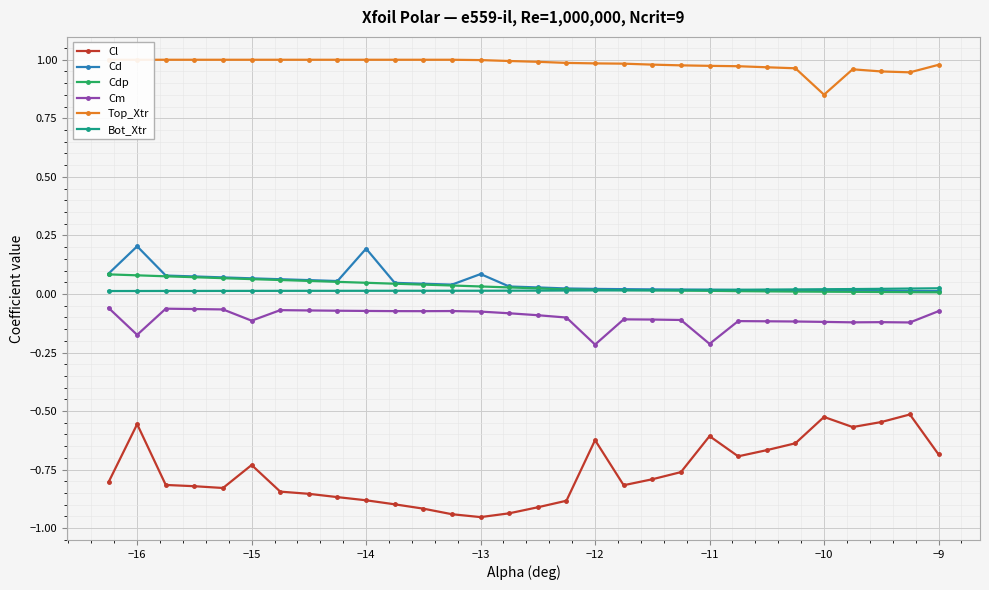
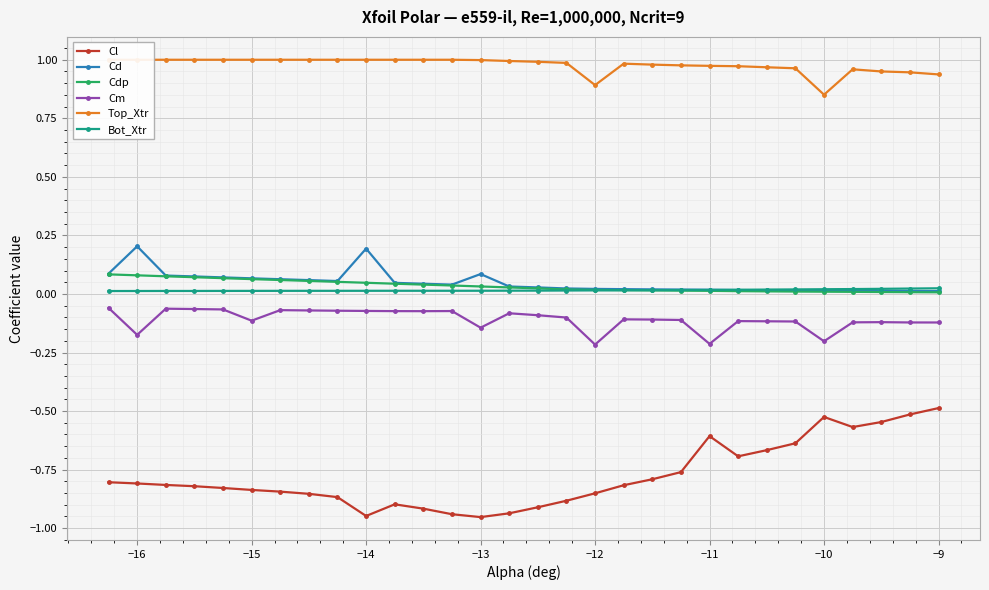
  {
    "Cl": {
-     "−16": -0.56,
-     "−15": -0.73,
-     "−14": -0.88,
+     "−16": -0.81,
+     "−15": -0.84,
+     "−14": -0.95,
      "−13": -0.95,
-     "−12": -0.62,
+     "−12": -0.85,
      "−11": -0.61,
      "−10": -0.53,
-     "−9": -0.68
+     "−9": -0.49
    },
    "Cd": {
      "−16": 0.20,
      "−14": 0.19,
      "−13": 0.08
    },
    "Cm": {
      "−16": -0.17,
      "−15": -0.11,
      "−14": -0.07,
-     "−13": -0.08,
+     "−13": -0.14,
      "−12": -0.22,
      "−11": -0.21,
-     "−10": -0.12,
-     "−9": -0.07
+     "−10": -0.20,
+     "−9": -0.12
    },
    "Top_Xtr": {
      "−15": 1.00,
      "−14": 1.00,
      "−13": 1.00,
-     "−12": 0.98,
+     "−12": 0.89,
      "−11": 0.97,
      "−10": 0.85,
-     "−9": 0.98
+     "−9": 0.94
    }
  }
